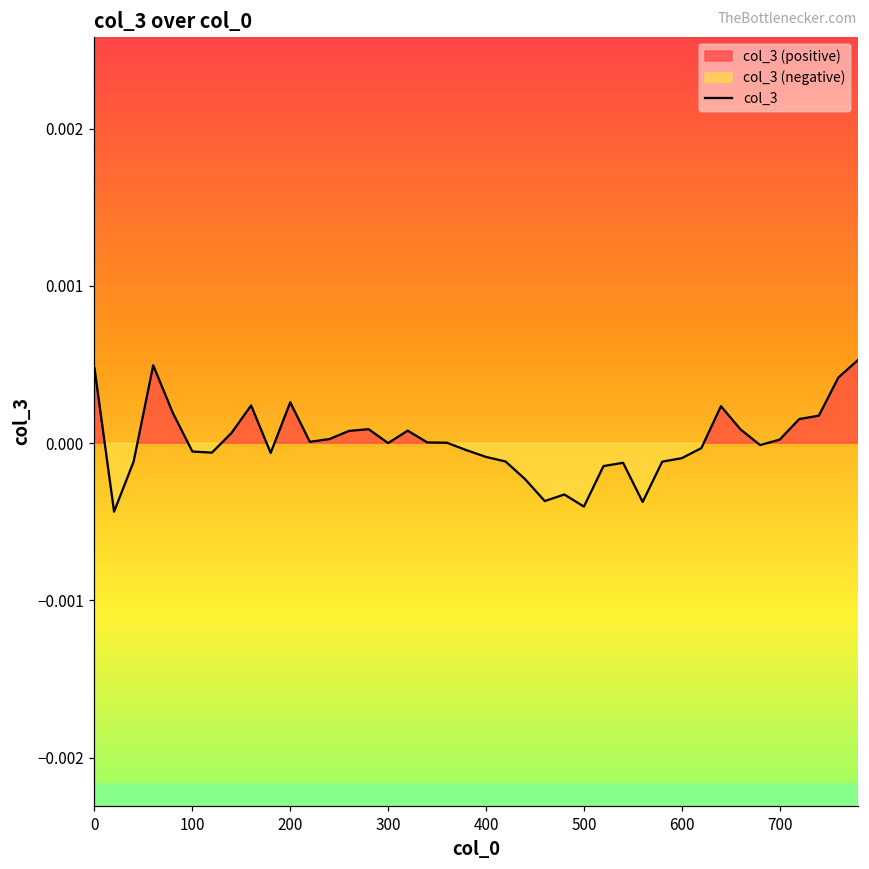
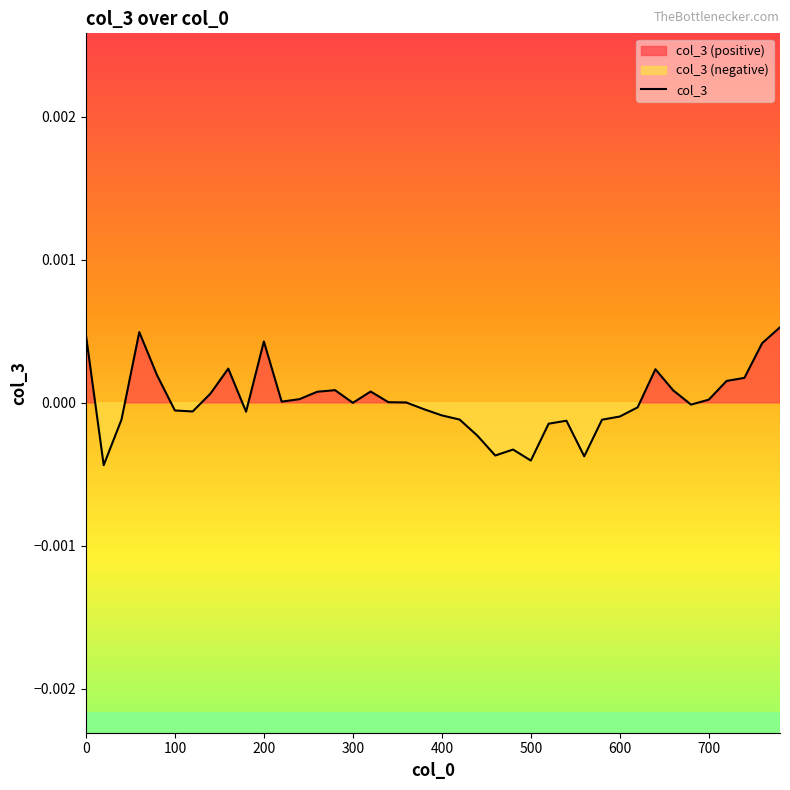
  {
    "col_3": {
      "100": -0.00005,
-     "200": 0.00026,
+     "200": 0.00043,
      "300": 0.00000,
      "400": -0.00009,
      "500": -0.00040,
      "600": -0.00010,
      "700": 0.00002
    }
  }
